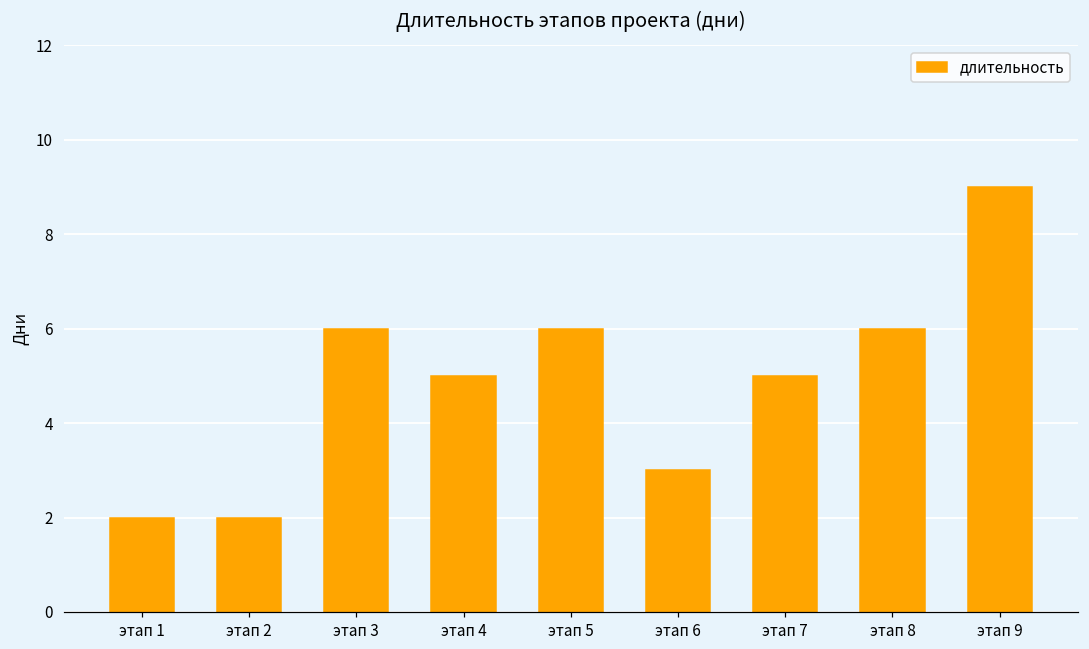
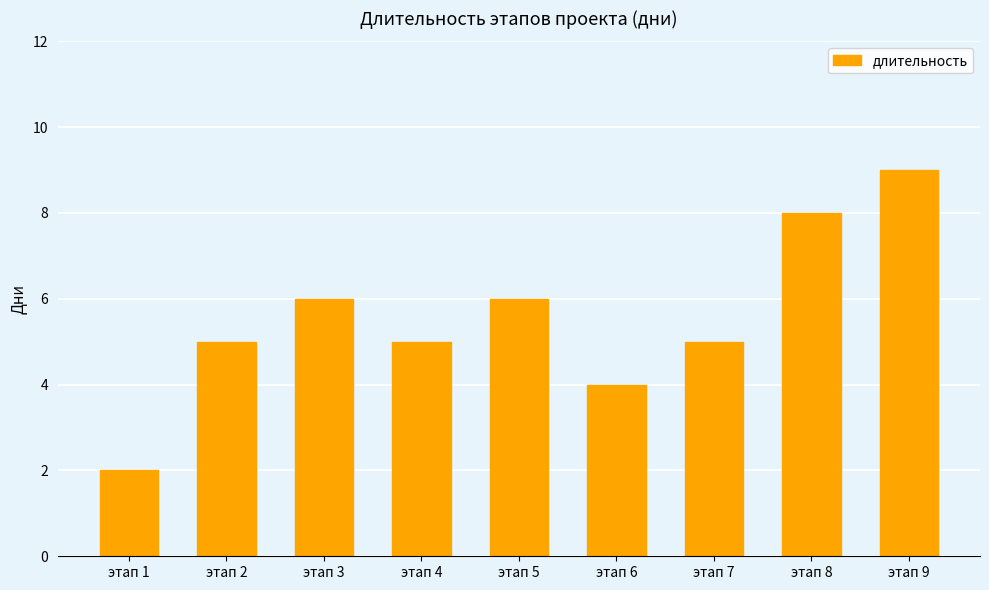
  {
    "этап 1": 2,
-   "этап 2": 2,
+   "этап 2": 5,
    "этап 3": 6,
    "этап 4": 5,
    "этап 5": 6,
-   "этап 6": 3,
+   "этап 6": 4,
    "этап 7": 5,
-   "этап 8": 6,
+   "этап 8": 8,
    "этап 9": 9
  }
